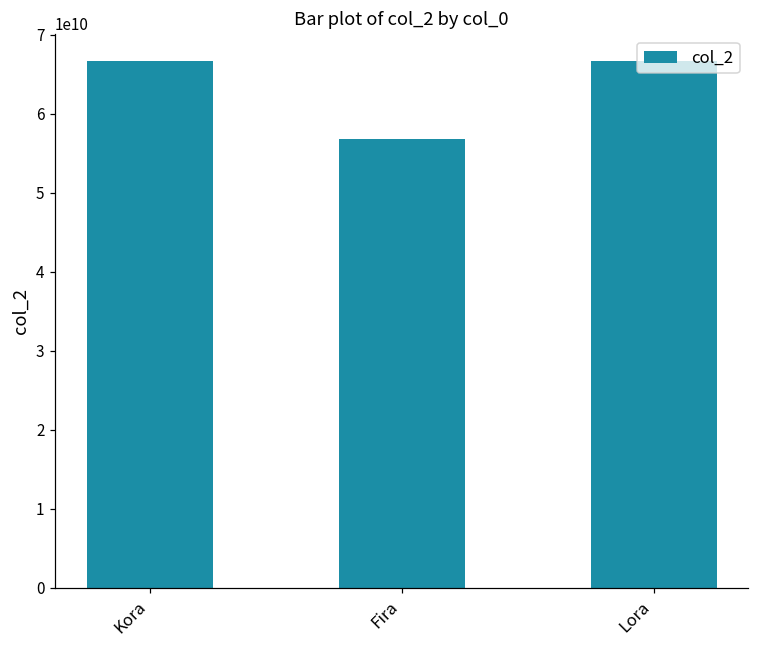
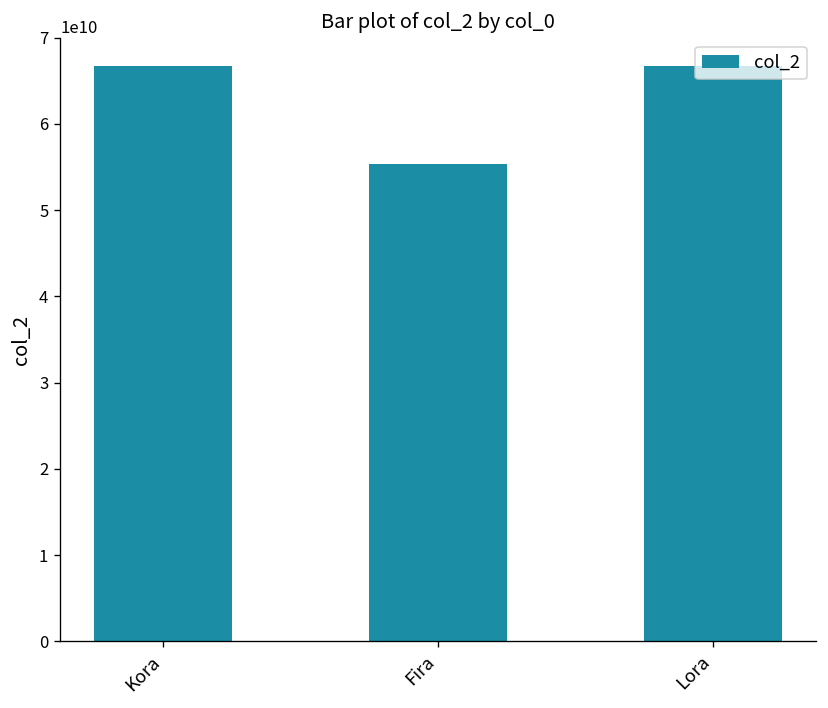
  {
    "Kora": 67000000000,
-   "Fira": 57000000000
+   "Fira": 55000000000
  }
